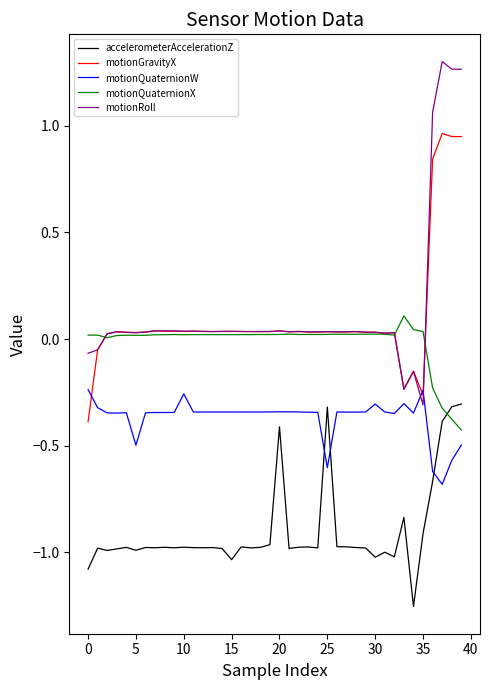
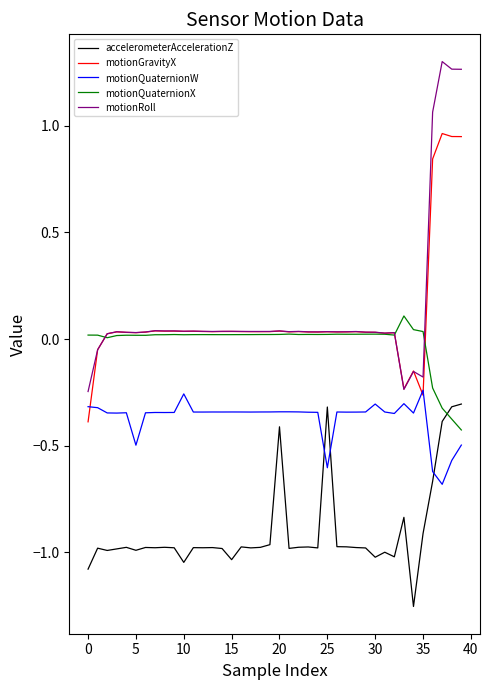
  {
    "accelerometerAccelerationZ": {
      "0": -1.08,
      "5": -0.99,
-     "10": -0.98,
+     "10": -1.05,
      "15": -1.03,
      "20": -0.41,
      "25": -0.32,
      "30": -1.02,
      "35": -0.91
    },
    "motionGravityX": {
      "0": -0.39,
      "35": -0.26
    },
    "motionQuaternionW": {
-     "0": -0.24,
+     "0": -0.32,
      "5": -0.50,
      "10": -0.26,
      "15": -0.34,
      "20": -0.34,
      "25": -0.60,
      "30": -0.31,
      "35": -0.24
    },
    "motionQuaternionX": {
      "0": 0.02,
      "5": 0.02,
      "10": 0.02,
      "15": 0.02,
      "20": 0.02,
      "25": 0.02,
      "35": 0.04
    },
    "motionRoll": {
-     "0": -0.07,
-     "35": -0.31
+     "0": -0.25,
+     "35": -0.18
    }
  }
